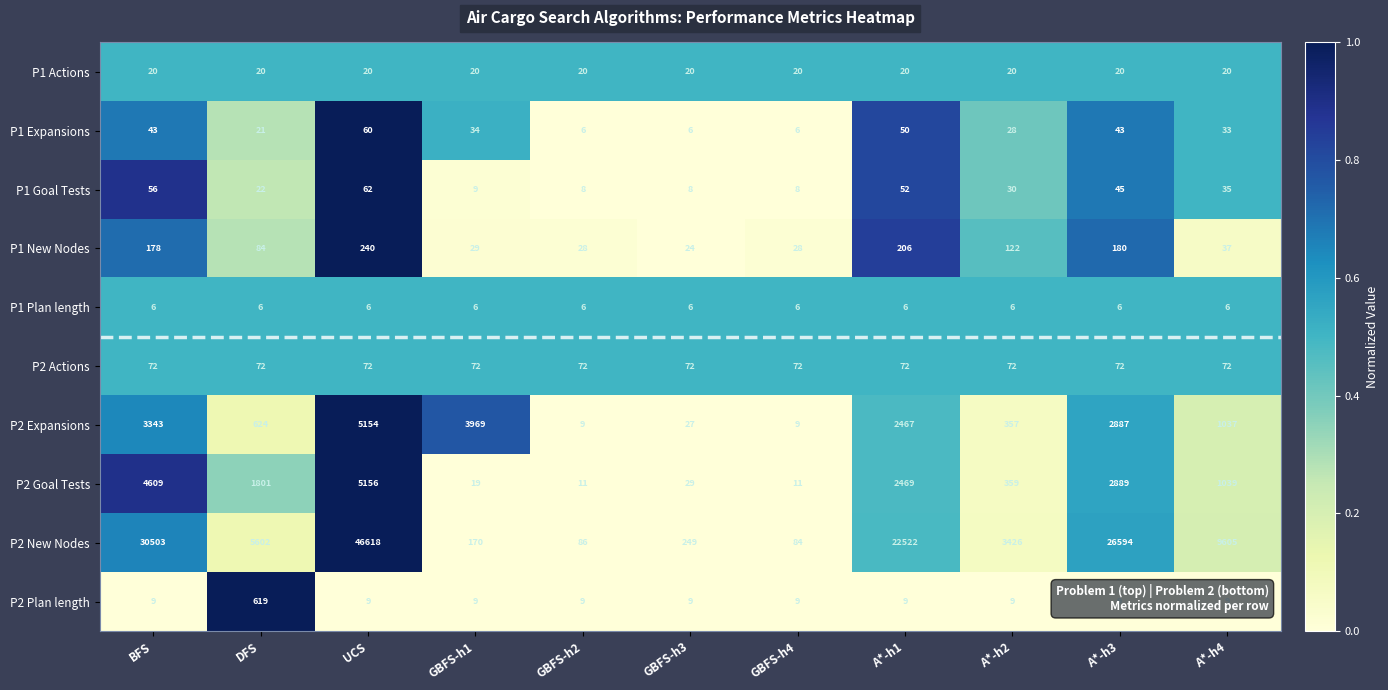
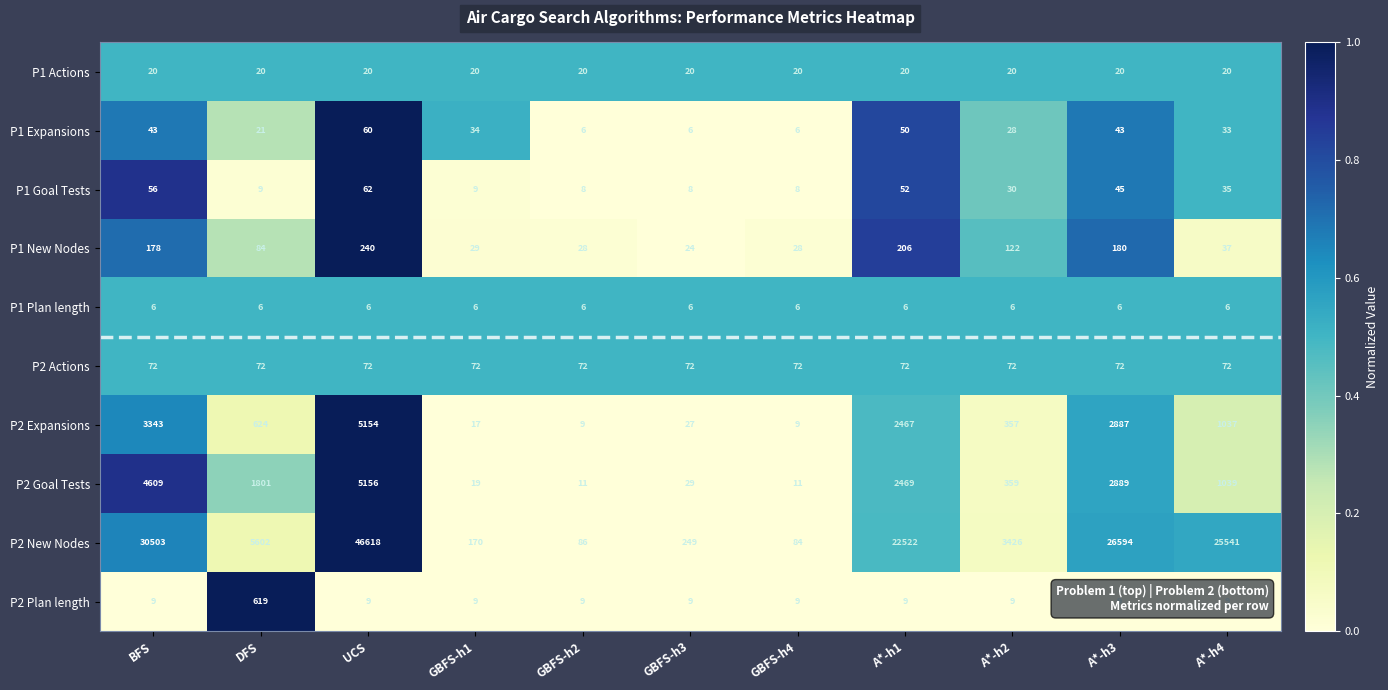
  {
    "P1 Actions": {
      "BFS": 20,
      "DFS": 20,
      "UCS": 20,
      "GBFS-h1": 20,
      "GBFS-h2": 20,
      "GBFS-h3": 20,
      "GBFS-h4": 20,
      "A*-h1": 20,
      "A*-h2": 20,
      "A*-h3": 20,
      "A*-h4": 20
    },
    "P1 Expansions": {
      "BFS": 43,
      "DFS": 21,
      "UCS": 60,
      "GBFS-h1": 34,
      "GBFS-h2": 6,
      "GBFS-h3": 6,
      "GBFS-h4": 6,
      "A*-h1": 50,
      "A*-h2": 28,
      "A*-h3": 43,
      "A*-h4": 33
    },
    "P1 Goal Tests": {
      "BFS": 56,
-     "DFS": 22,
+     "DFS": 9,
      "UCS": 62,
      "GBFS-h1": 9,
      "GBFS-h2": 8,
      "GBFS-h3": 8,
      "GBFS-h4": 8,
      "A*-h1": 52,
      "A*-h2": 30,
      "A*-h3": 45,
      "A*-h4": 35
    },
    "P1 New Nodes": {
      "BFS": 178,
      "DFS": 84,
      "UCS": 240,
      "GBFS-h1": 29,
      "GBFS-h2": 28,
      "GBFS-h3": 24,
      "GBFS-h4": 28,
      "A*-h1": 206,
      "A*-h2": 122,
      "A*-h3": 180
    },
    "P1 Plan length": {
      "BFS": 6,
      "DFS": 6,
      "UCS": 6,
      "GBFS-h1": 6,
      "GBFS-h2": 6,
      "GBFS-h3": 6,
      "GBFS-h4": 6,
      "A*-h1": 6,
      "A*-h2": 6,
      "A*-h3": 6,
      "A*-h4": 6
    },
    "P2 Actions": {
      "BFS": 72,
      "DFS": 72,
      "UCS": 72,
      "GBFS-h1": 72,
      "GBFS-h2": 72,
      "GBFS-h3": 72,
      "GBFS-h4": 72,
      "A*-h1": 72,
      "A*-h2": 72,
      "A*-h3": 72,
      "A*-h4": 72
    },
    "P2 Expansions": {
      "BFS": 3343,
      "DFS": 624,
      "UCS": 5154,
-     "GBFS-h1": 3969,
+     "GBFS-h1": 17,
      "GBFS-h2": 9,
      "GBFS-h3": 27,
      "GBFS-h4": 9,
      "A*-h1": 2467,
      "A*-h3": 2887,
      "A*-h4": 1037
    },
    "P2 Goal Tests": {
      "BFS": 4609,
      "DFS": 1801,
      "UCS": 5156,
      "GBFS-h1": 19,
      "GBFS-h2": 11,
      "GBFS-h3": 29,
      "GBFS-h4": 11,
      "A*-h1": 2469,
      "A*-h3": 2889,
      "A*-h4": 1039
    },
    "P2 New Nodes": {
      "BFS": 30503,
      "DFS": 5602,
      "UCS": 46618,
      "GBFS-h1": 170,
      "GBFS-h2": 86,
      "GBFS-h3": 249,
      "GBFS-h4": 84,
      "A*-h1": 22522,
      "A*-h3": 26594,
-     "A*-h4": 9605
+     "A*-h4": 25541
    },
    "P2 Plan length": {
      "BFS": 9,
      "DFS": 619,
      "UCS": 9,
      "GBFS-h1": 9,
      "GBFS-h2": 9,
      "GBFS-h3": 9,
      "GBFS-h4": 9,
      "A*-h1": 9,
      "A*-h2": 9
    }
  }
